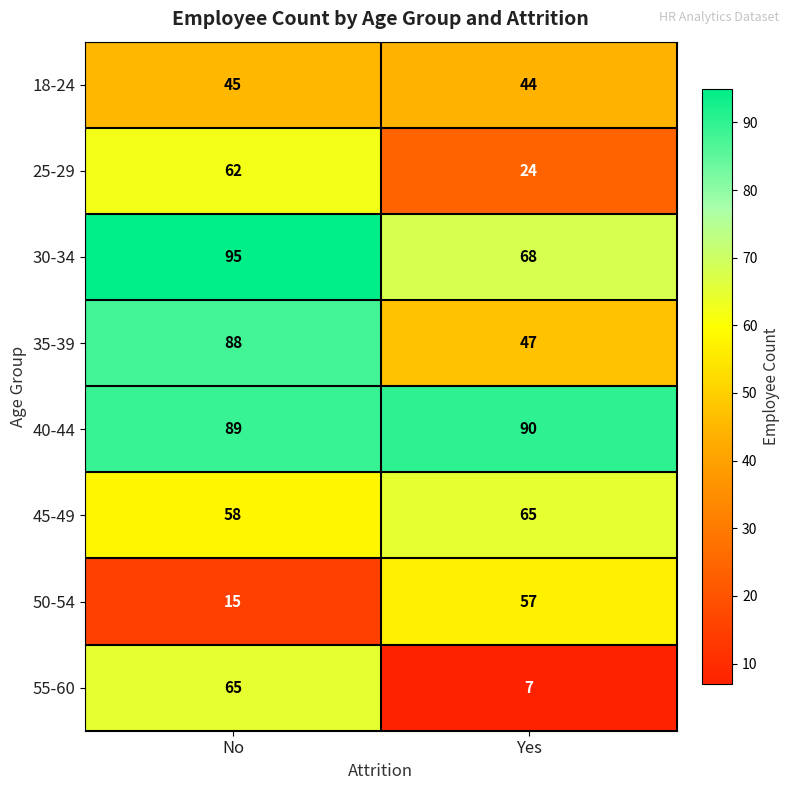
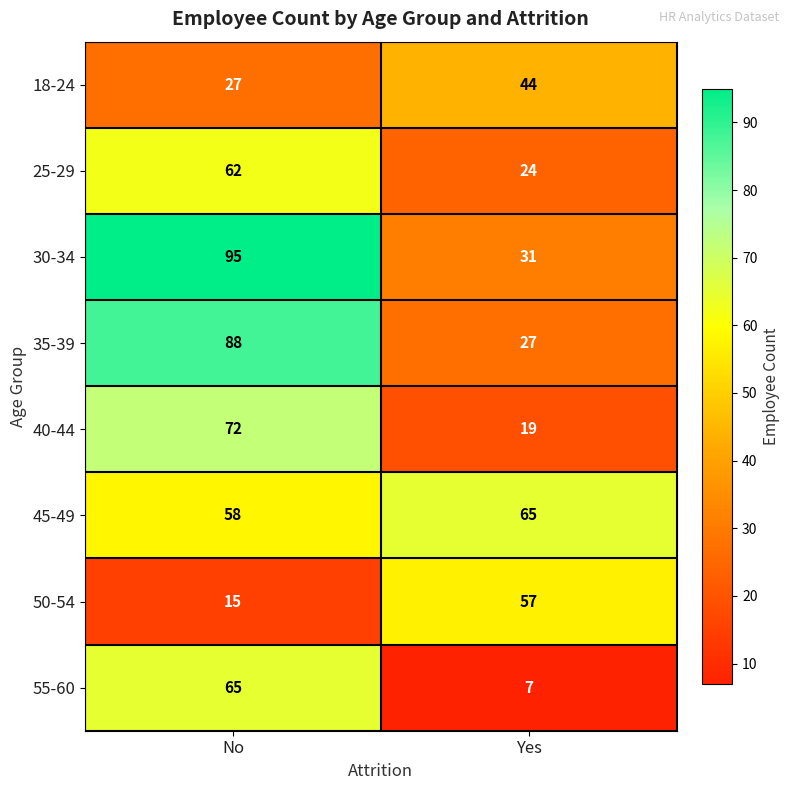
  {
    "18-24": {
-     "No": 45,
+     "No": 27,
      "Yes": 44
    },
    "25-29": {
      "No": 62,
      "Yes": 24
    },
    "30-34": {
      "No": 95,
-     "Yes": 68
+     "Yes": 31
    },
    "35-39": {
      "No": 88,
-     "Yes": 47
+     "Yes": 27
    },
    "40-44": {
-     "No": 89,
-     "Yes": 90
+     "No": 72,
+     "Yes": 19
    },
    "45-49": {
      "No": 58,
      "Yes": 65
    },
    "50-54": {
      "No": 15,
      "Yes": 57
    },
    "55-60": {
      "No": 65,
      "Yes": 7
    }
  }
